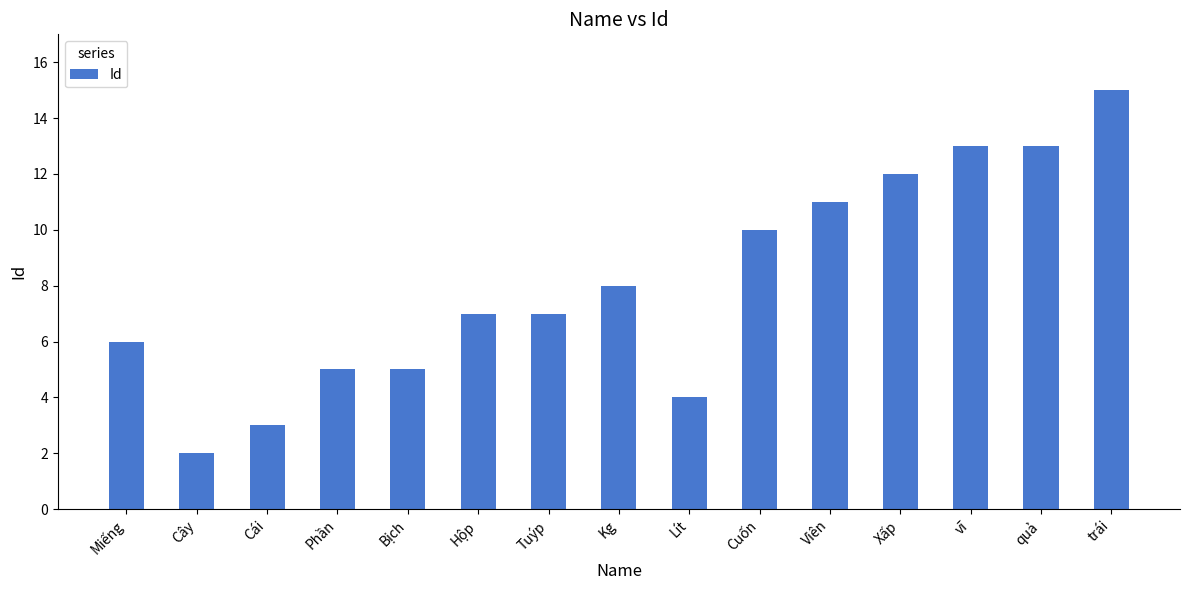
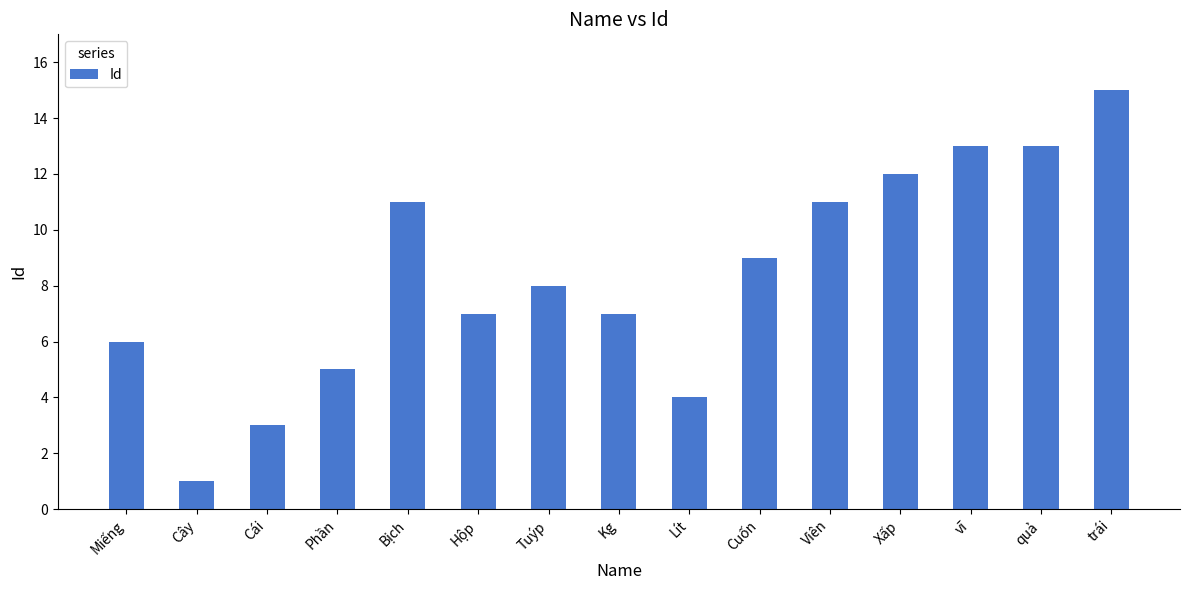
  {
    "Miếng": 6,
-   "Cây": 2,
+   "Cây": 1,
    "Cái": 3,
    "Phần": 5,
-   "Bịch": 5,
+   "Bịch": 11,
    "Hộp": 7,
-   "Tuýp": 7,
-   "Kg": 8,
+   "Tuýp": 8,
+   "Kg": 7,
    "Lít": 4,
-   "Cuốn": 10,
+   "Cuốn": 9,
    "Viên": 11,
    "Xấp": 12,
    "vĩ": 13,
    "quả": 13,
    "trái": 15
  }
